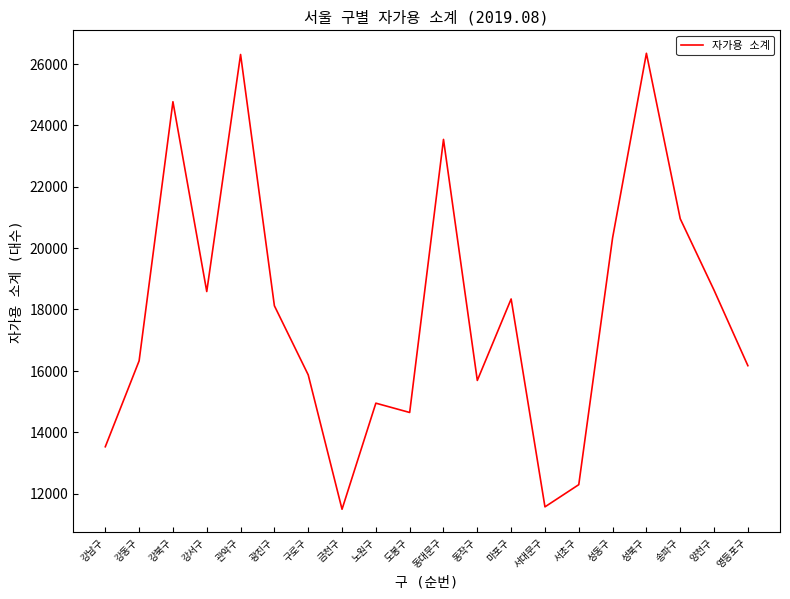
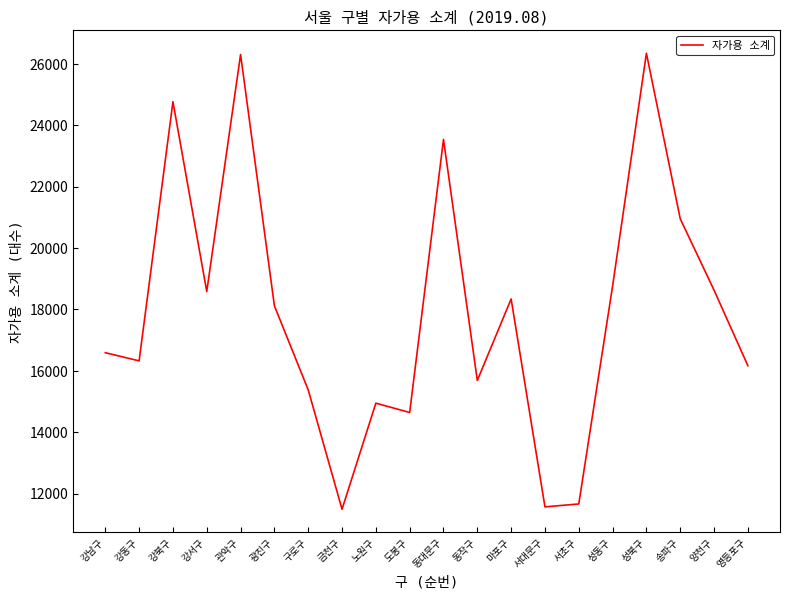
  {
-   "강남구": 13500,
+   "강남구": 16600,
    "강동구": 16300,
    "강북구": 24800,
    "강서구": 18600,
    "관악구": 26300,
    "광진구": 18100,
-   "구로구": 15900,
+   "구로구": 15400,
    "금천구": 11500,
    "노원구": 14900,
    "도봉구": 14600,
    "동대문구": 23500,
    "동작구": 15700,
    "마포구": 18300,
    "서대문구": 11600,
-   "서초구": 12300,
-   "성동구": 20300,
+   "서초구": 11700,
+   "성동구": 18800,
    "성북구": 26300,
    "송파구": 21000,
    "양천구": 18600,
    "영등포구": 16200
  }
